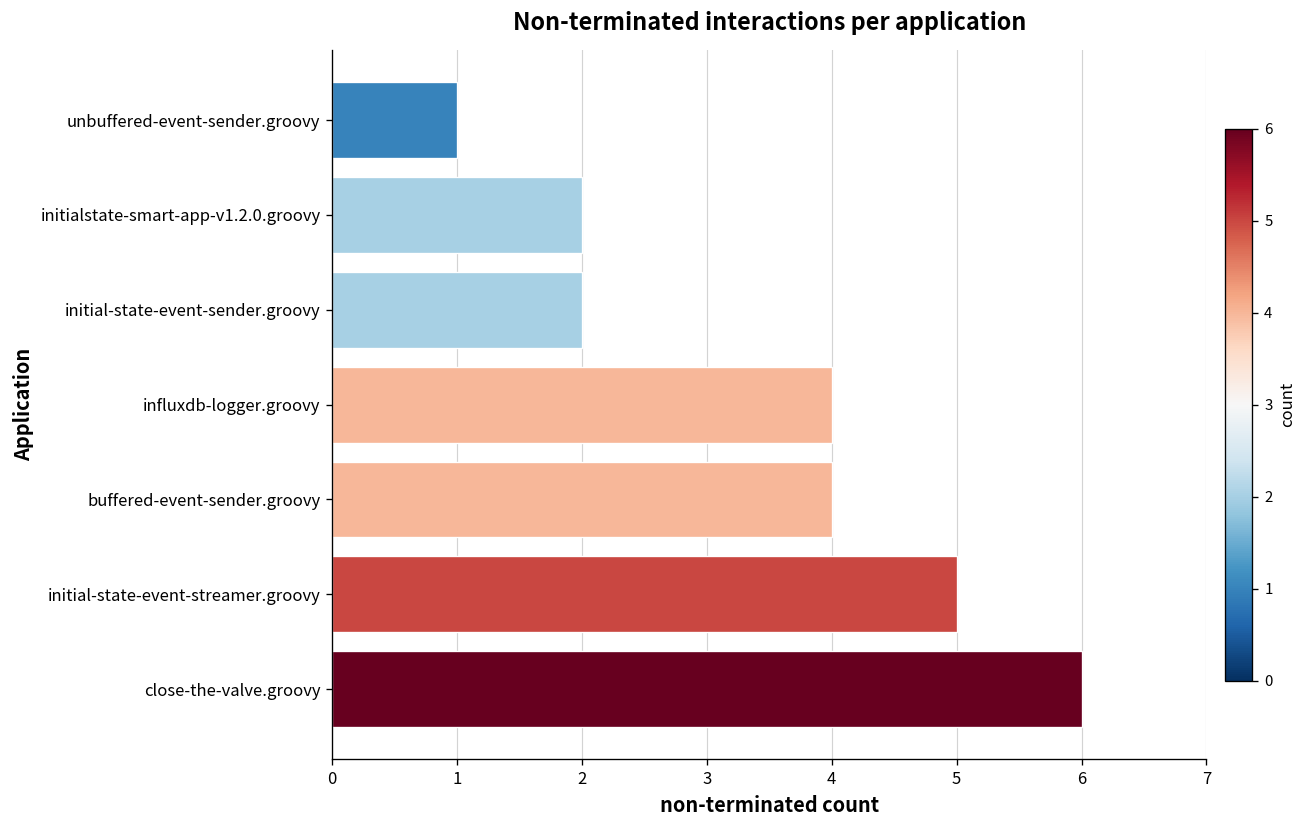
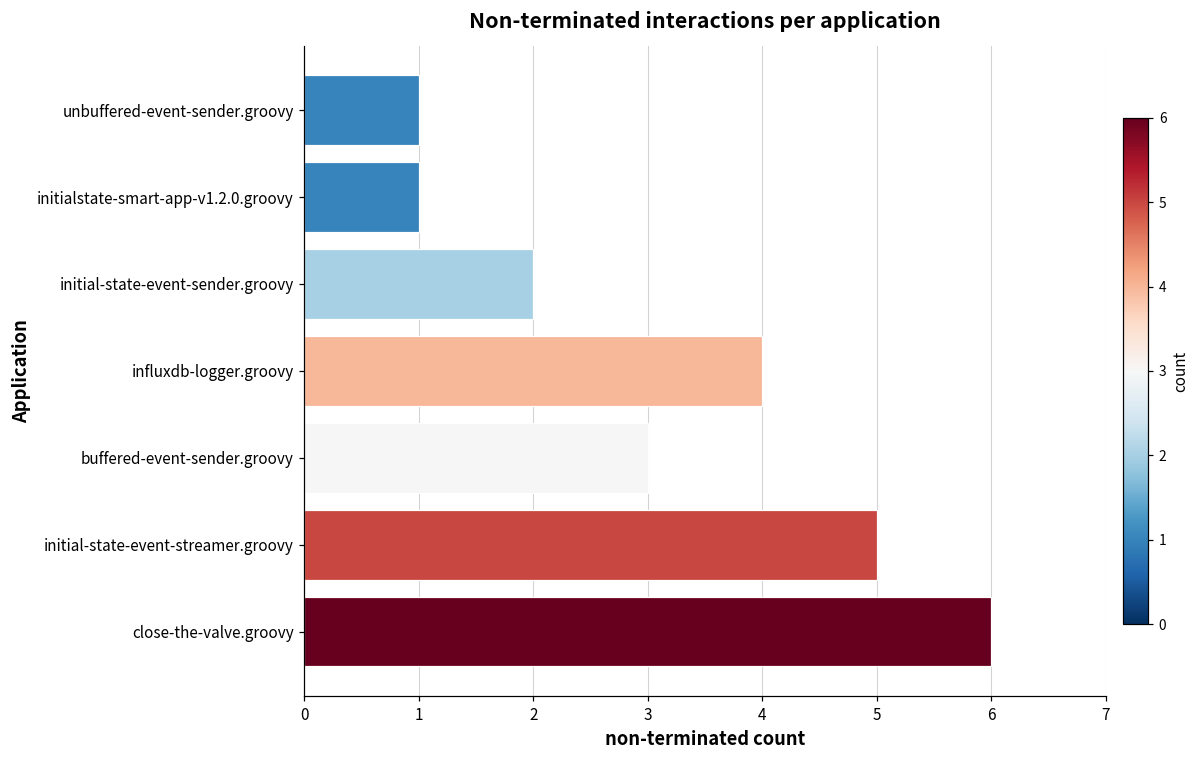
  {
    "unbuffered-event-sender.groovy": 1,
-   "initialstate-smart-app-v1.2.0.groovy": 2,
+   "initialstate-smart-app-v1.2.0.groovy": 1,
    "initial-state-event-sender.groovy": 2,
    "influxdb-logger.groovy": 4,
-   "buffered-event-sender.groovy": 4,
+   "buffered-event-sender.groovy": 3,
    "initial-state-event-streamer.groovy": 5,
    "close-the-valve.groovy": 6
  }
